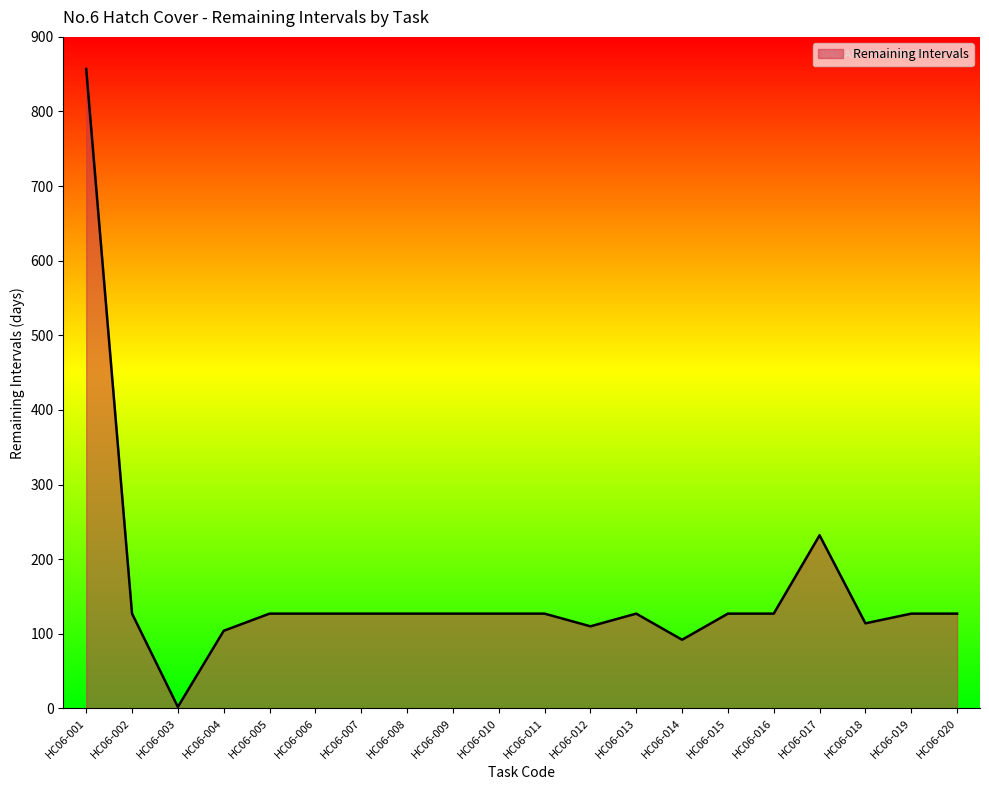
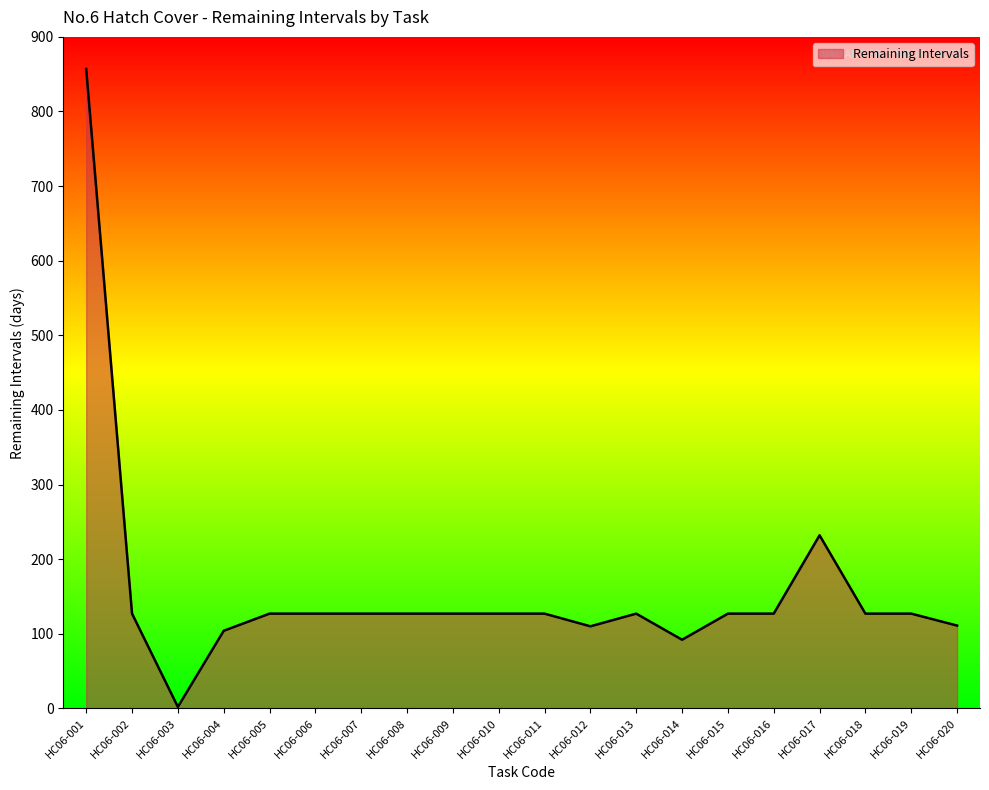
  {
    "HC06-001": 860,
    "HC06-002": 130,
    "HC06-003": 0,
    "HC06-004": 100,
    "HC06-005": 130,
    "HC06-006": 130,
    "HC06-007": 130,
    "HC06-008": 130,
    "HC06-009": 130,
    "HC06-010": 130,
    "HC06-011": 130,
    "HC06-012": 110,
    "HC06-013": 130,
    "HC06-014": 90,
    "HC06-015": 130,
    "HC06-016": 130,
    "HC06-017": 230,
-   "HC06-018": 110,
+   "HC06-018": 130,
    "HC06-019": 130,
-   "HC06-020": 130
+   "HC06-020": 110
  }
